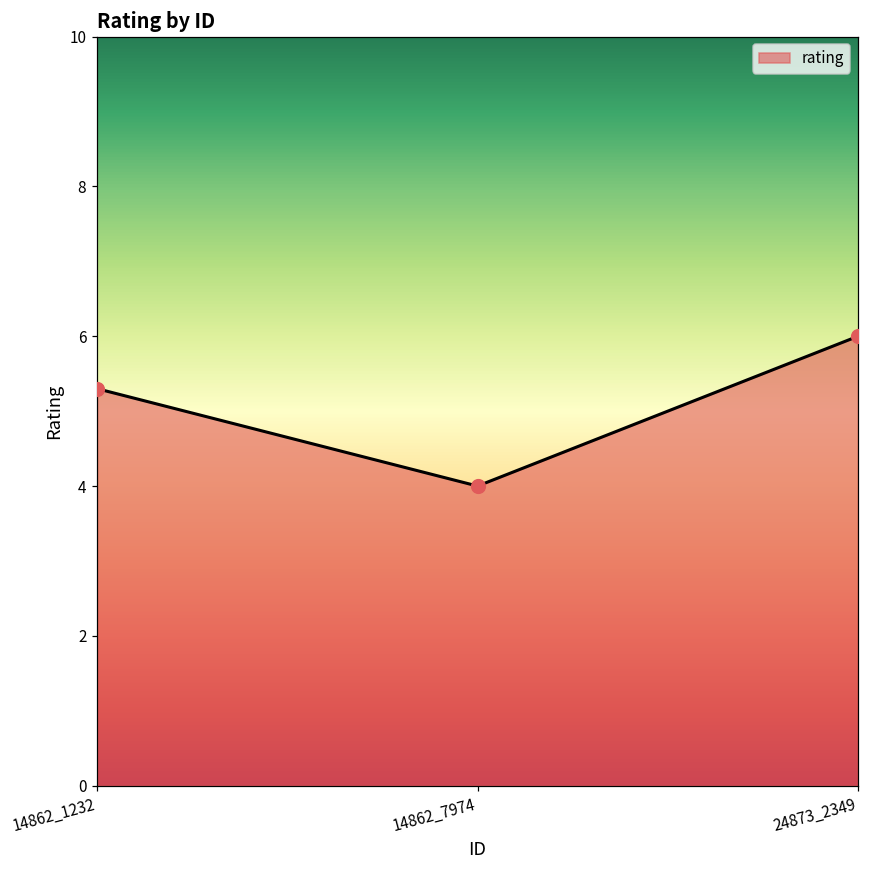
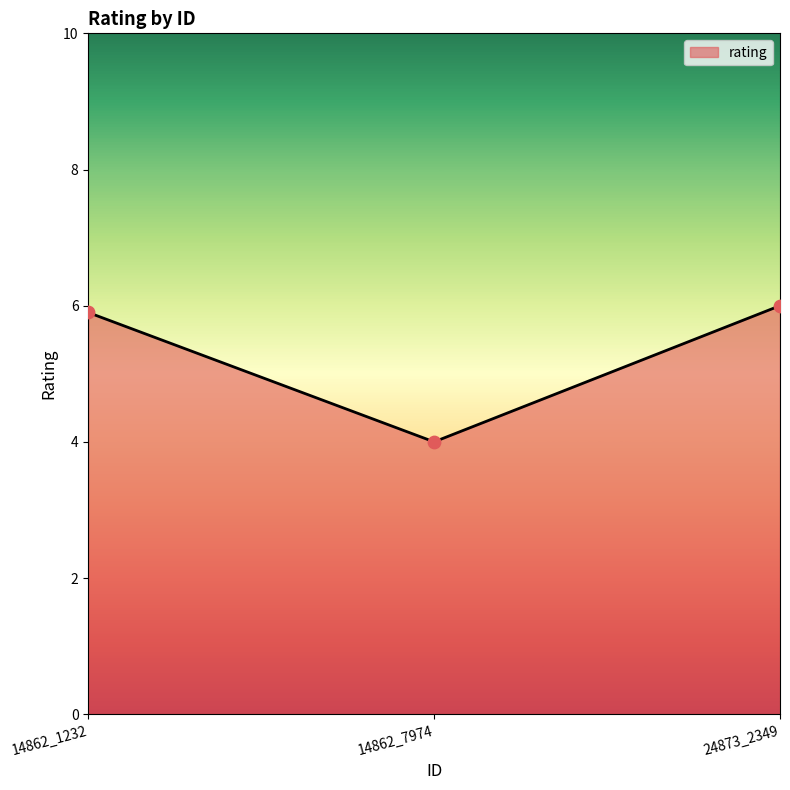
  {
-   "14862_1232": 5.3,
+   "14862_1232": 5.9,
    "14862_7974": 4.0,
    "24873_2349": 6.0
  }
